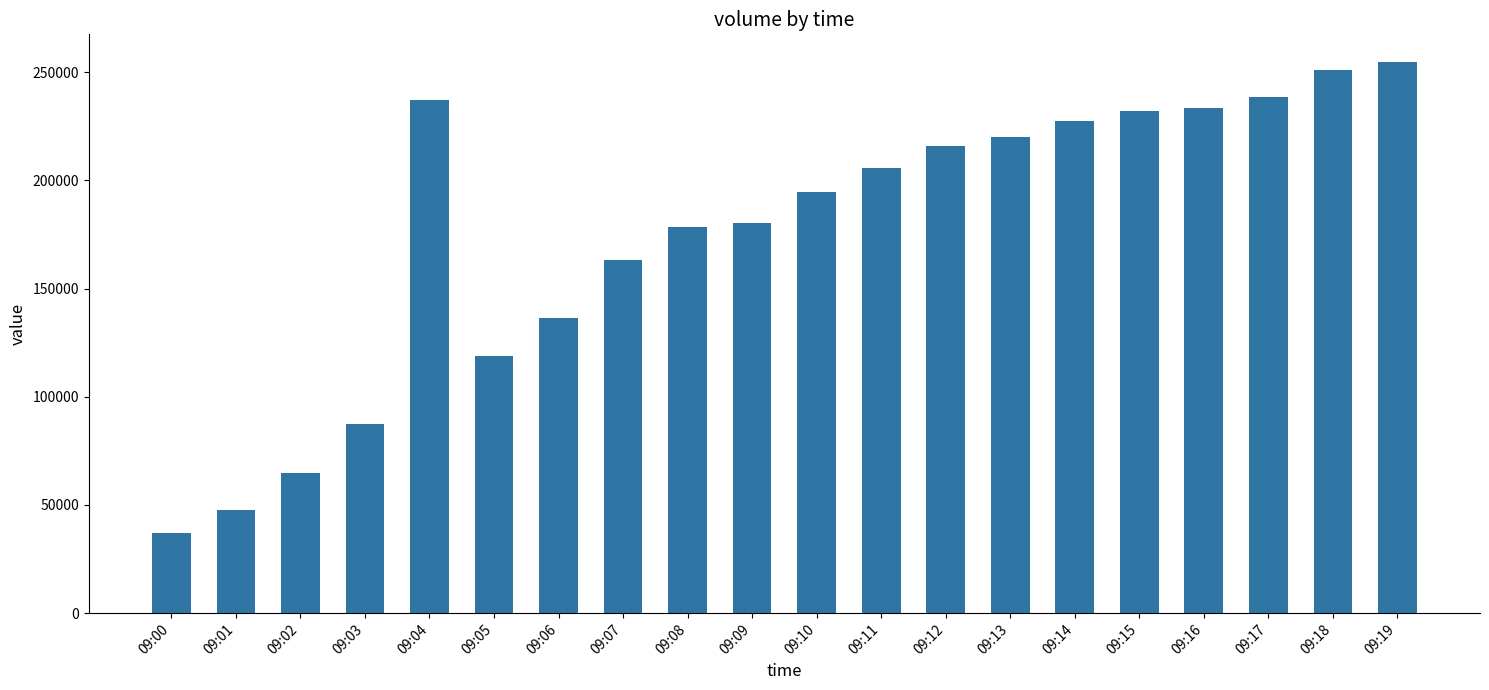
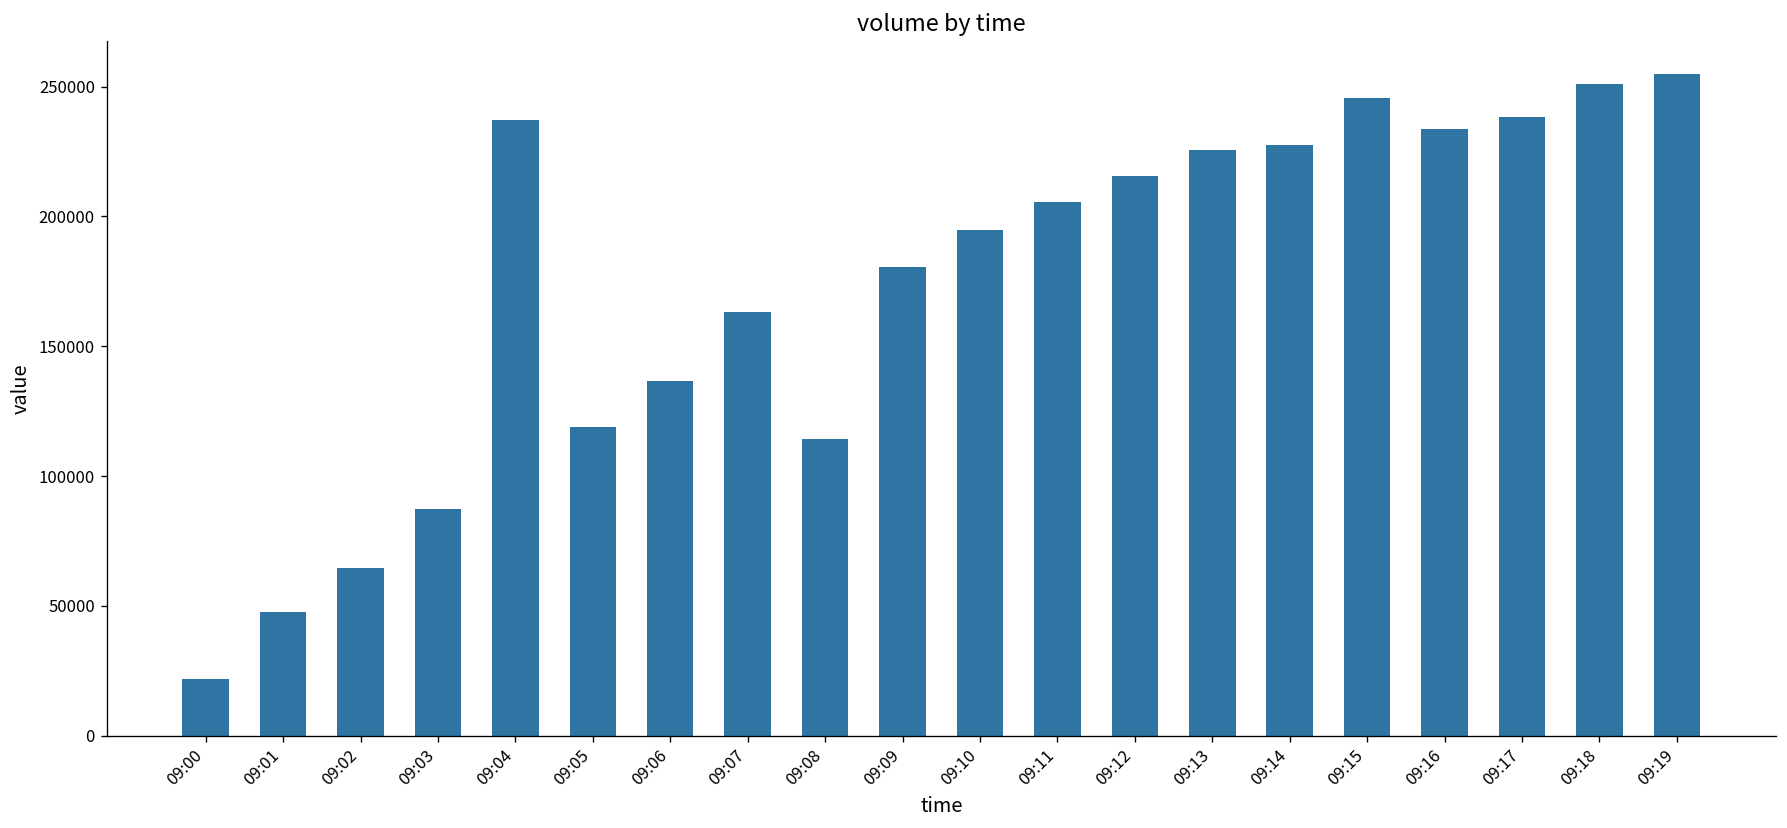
  {
-   "09:00": 37000,
+   "09:00": 22000,
    "09:01": 48000,
    "09:02": 65000,
    "09:03": 87000,
    "09:04": 237000,
    "09:05": 119000,
    "09:06": 136000,
    "09:07": 163000,
-   "09:08": 178000,
+   "09:08": 114000,
    "09:09": 180000,
    "09:10": 195000,
    "09:11": 206000,
    "09:12": 216000,
-   "09:13": 220000,
+   "09:13": 225000,
    "09:14": 227000,
-   "09:15": 232000,
+   "09:15": 246000,
    "09:16": 234000,
    "09:17": 238000,
    "09:18": 251000,
    "09:19": 255000
  }
